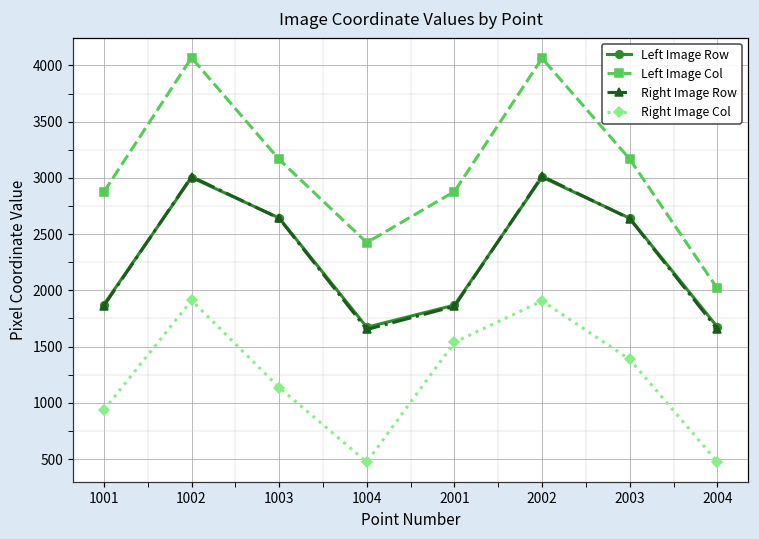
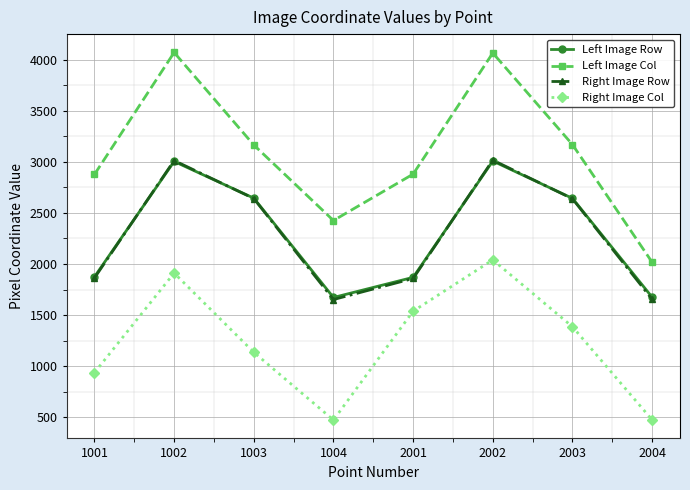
  {
    "Left Image Col": {
      "1001": 2880,
      "1002": 4070,
      "1003": 3160,
      "1004": 2430,
      "2001": 2880,
      "2002": 4060,
      "2003": 3170,
      "2004": 2020
    },
    "Right Image Col": {
      "1001": 940,
      "1002": 1910,
      "1003": 1140,
      "1004": 470,
      "2001": 1540,
-     "2002": 1910,
+     "2002": 2040,
      "2003": 1390,
      "2004": 480
    }
  }
